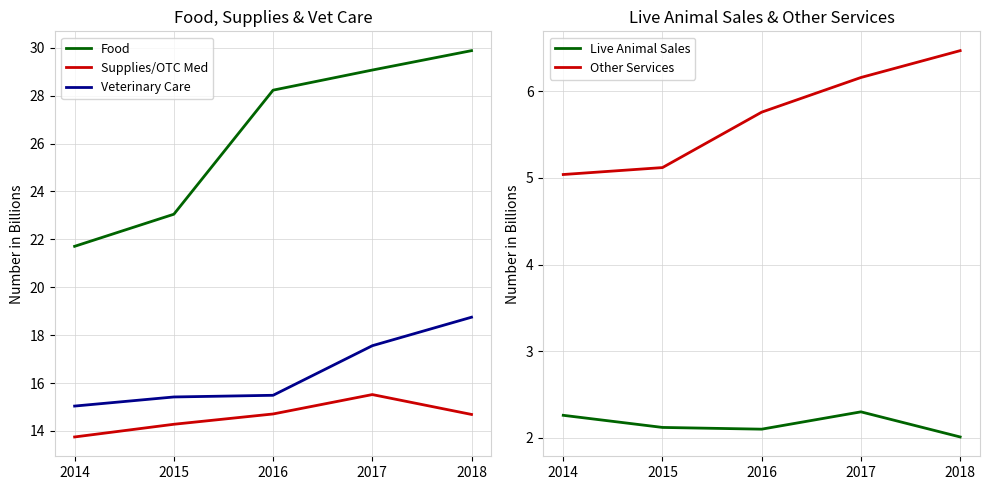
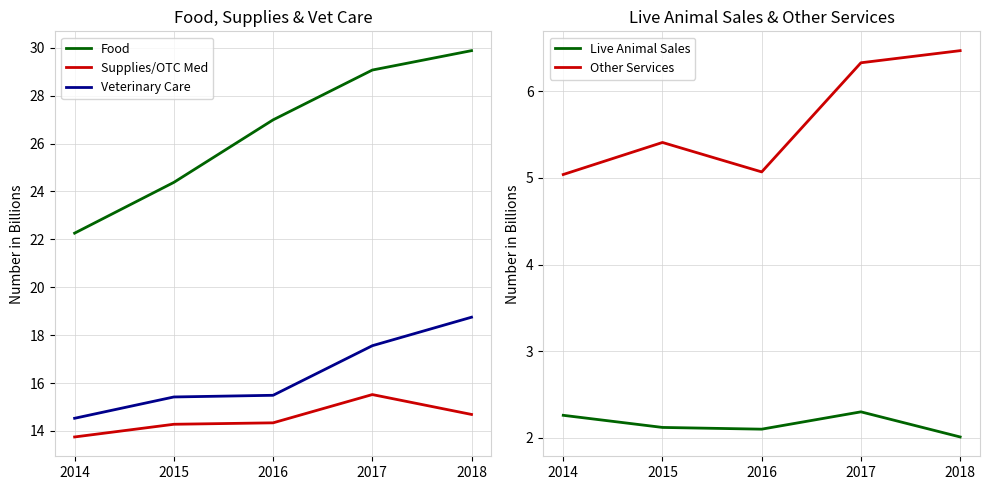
  {
    "Food, Supplies & Vet Care": {
      "Food": {
-       "2014": 21.7,
-       "2015": 23.1,
-       "2016": 28.2,
+       "2014": 22.3,
+       "2015": 24.4,
+       "2016": 27.0,
        "2017": 29.1,
        "2018": 29.9
      },
      "Supplies/OTC Med": {
        "2014": 13.8,
        "2015": 14.3,
-       "2016": 14.7,
+       "2016": 14.3,
        "2017": 15.5,
        "2018": 14.7
      },
      "Veterinary Care": {
-       "2014": 15.0,
+       "2014": 14.5,
        "2015": 15.4,
        "2016": 15.5,
        "2017": 17.6,
        "2018": 18.8
      }
    },
    "Live Animal Sales & Other Services": {
      "Live Animal Sales": {
        "2014": 2.3,
        "2015": 2.1,
        "2016": 2.1,
        "2017": 2.3,
        "2018": 2.0
      },
      "Other Services": {
        "2014": 5.0,
-       "2015": 5.1,
-       "2016": 5.8,
-       "2017": 6.2,
+       "2015": 5.4,
+       "2016": 5.1,
+       "2017": 6.3,
        "2018": 6.5
      }
    }
  }
